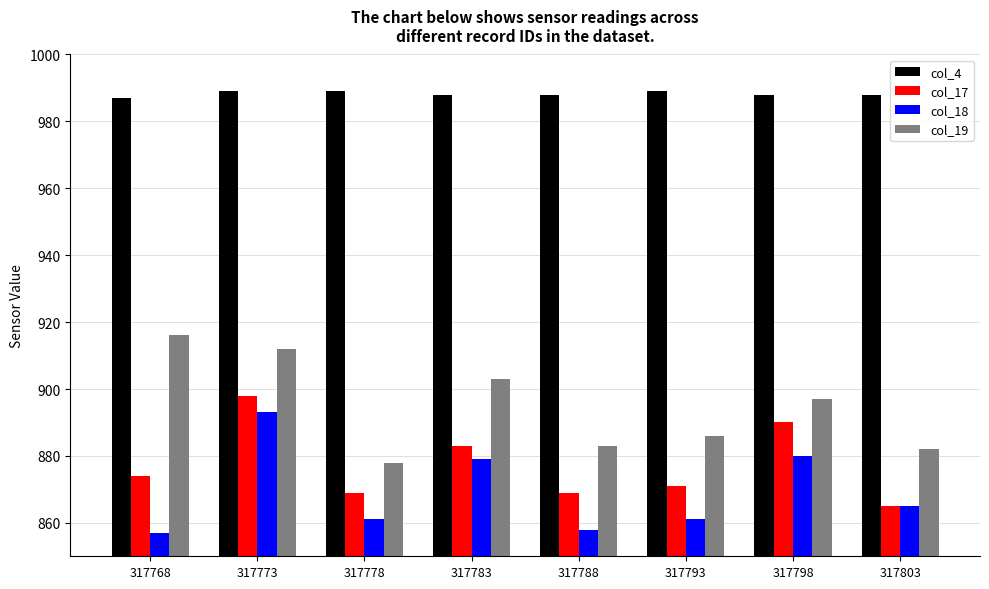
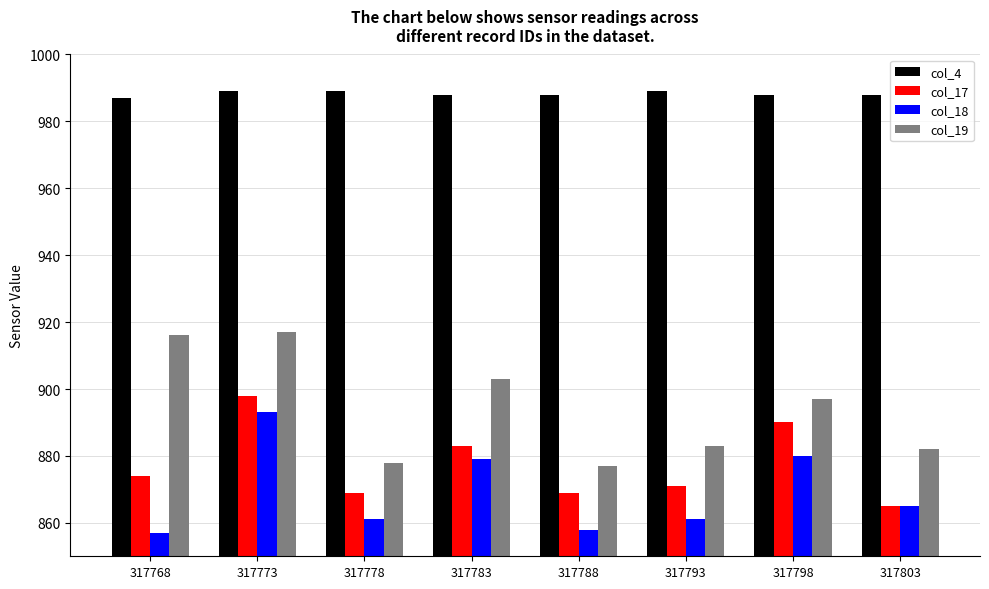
  {
    "col_4": {
      "317768": 987,
      "317773": 989,
      "317778": 989,
      "317783": 988,
      "317788": 988,
      "317793": 989,
      "317798": 988,
      "317803": 988
    },
    "col_17": {
      "317768": 874,
      "317773": 898,
      "317778": 869,
      "317783": 883,
      "317788": 869,
      "317793": 871,
      "317798": 890,
      "317803": 865
    },
    "col_18": {
      "317768": 857,
      "317773": 893,
      "317778": 861,
      "317783": 879,
      "317788": 858,
      "317793": 861,
      "317798": 880,
      "317803": 865
    },
    "col_19": {
      "317768": 916,
-     "317773": 912,
+     "317773": 917,
      "317778": 878,
      "317783": 903,
-     "317788": 883,
-     "317793": 886,
+     "317788": 877,
+     "317793": 883,
      "317798": 897,
      "317803": 882
    }
  }
